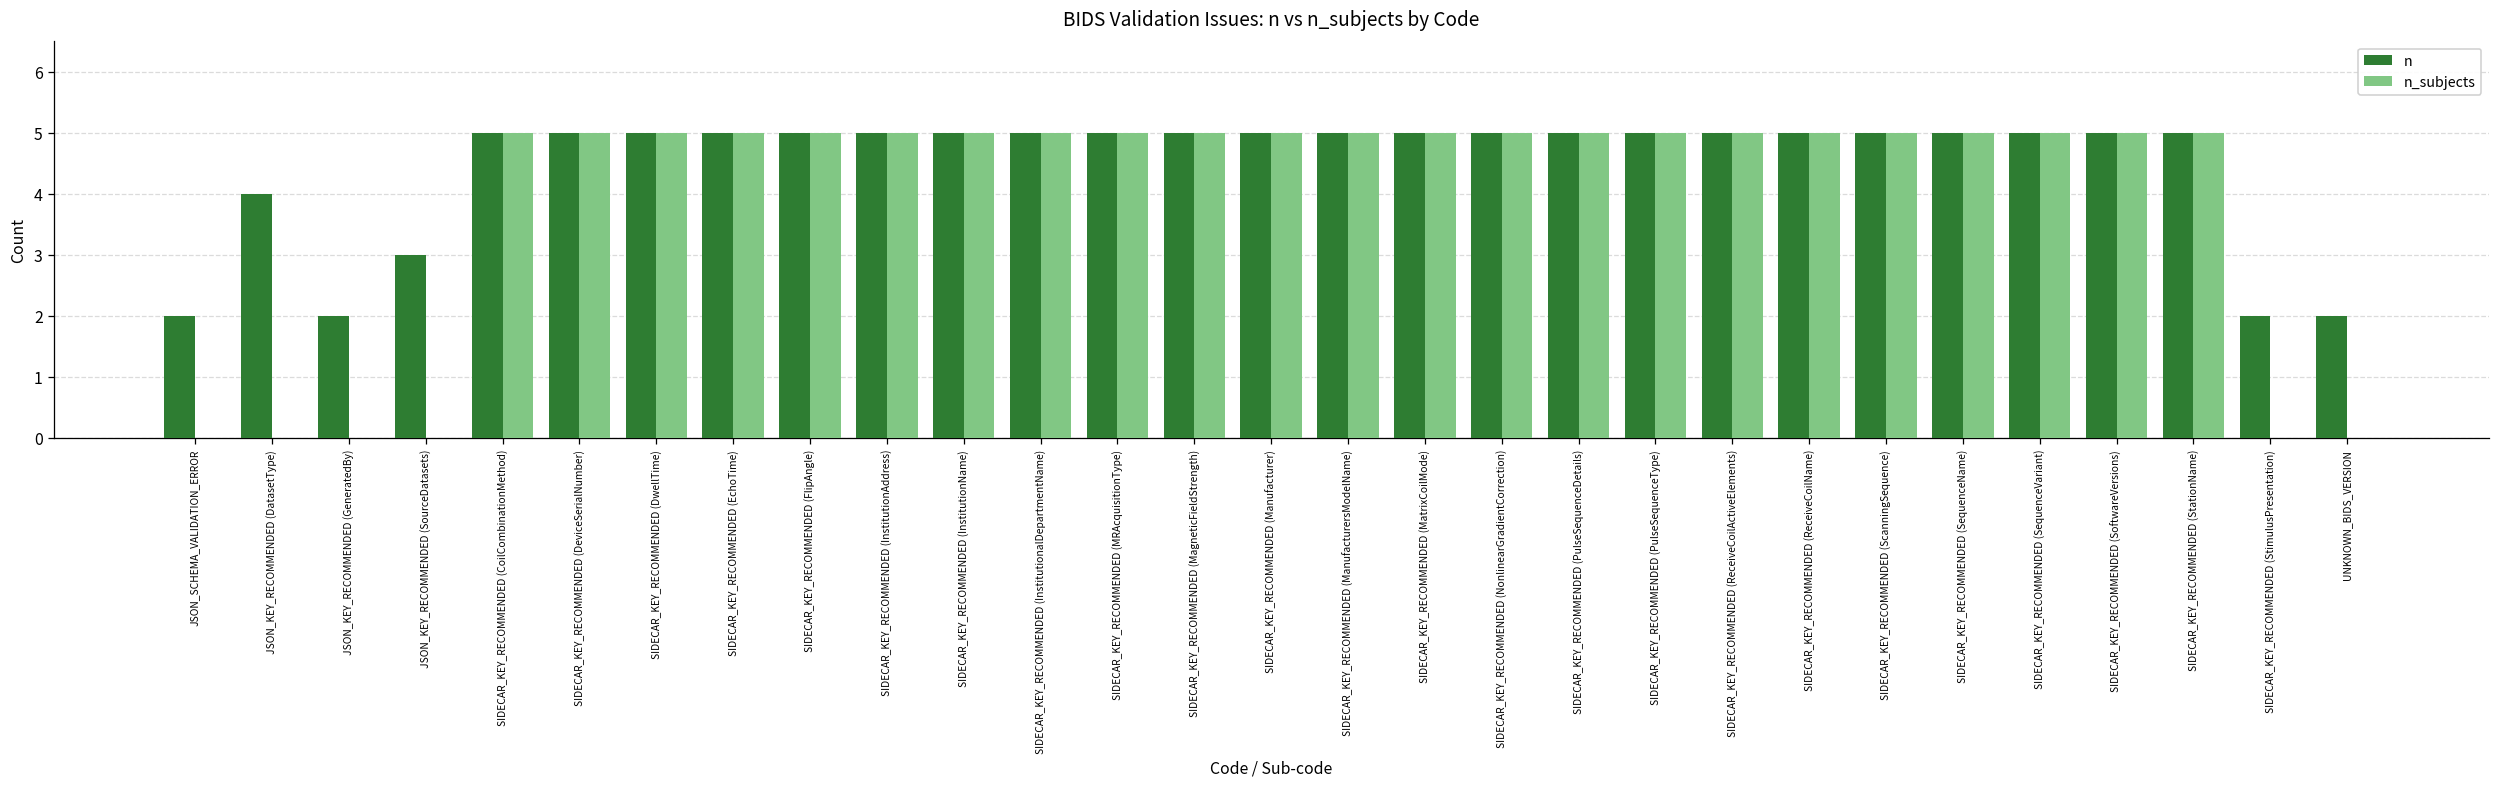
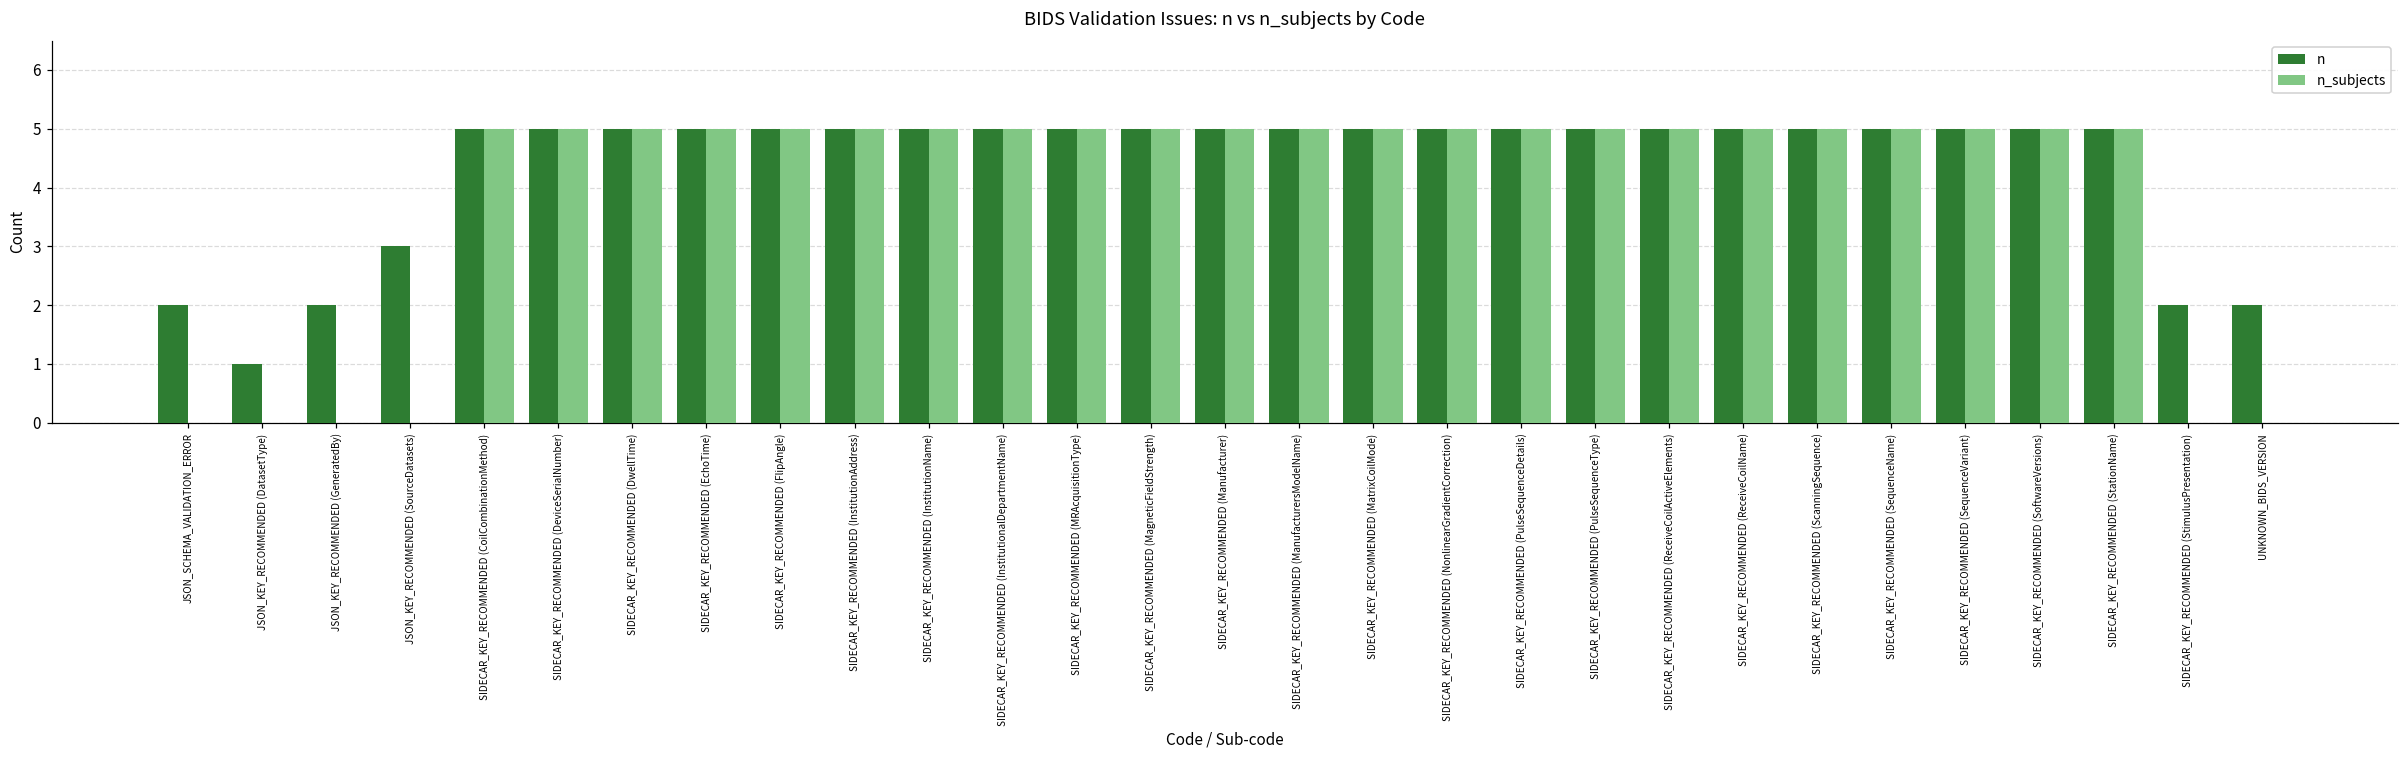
  {
    "n": {
      "JSON_SCHEMA_VALIDATION_ERROR": 2,
-     "JSON_KEY_RECOMMENDED (DatasetType)": 4,
+     "JSON_KEY_RECOMMENDED (DatasetType)": 1,
      "JSON_KEY_RECOMMENDED (GeneratedBy)": 2,
      "JSON_KEY_RECOMMENDED (SourceDatasets)": 3,
      "SIDECAR_KEY_RECOMMENDED (CoilCombinationMethod)": 5,
      "SIDECAR_KEY_RECOMMENDED (DeviceSerialNumber)": 5,
      "SIDECAR_KEY_RECOMMENDED (DwellTime)": 5,
      "SIDECAR_KEY_RECOMMENDED (EchoTime)": 5,
      "SIDECAR_KEY_RECOMMENDED (FlipAngle)": 5,
      "SIDECAR_KEY_RECOMMENDED (InstitutionAddress)": 5,
      "SIDECAR_KEY_RECOMMENDED (InstitutionName)": 5,
      "SIDECAR_KEY_RECOMMENDED (InstitutionalDepartmentName)": 5,
      "SIDECAR_KEY_RECOMMENDED (MRAcquisitionType)": 5,
      "SIDECAR_KEY_RECOMMENDED (MagneticFieldStrength)": 5,
      "SIDECAR_KEY_RECOMMENDED (Manufacturer)": 5,
      "SIDECAR_KEY_RECOMMENDED (ManufacturersModelName)": 5,
      "SIDECAR_KEY_RECOMMENDED (MatrixCoilMode)": 5,
      "SIDECAR_KEY_RECOMMENDED (NonlinearGradientCorrection)": 5,
      "SIDECAR_KEY_RECOMMENDED (PulseSequenceDetails)": 5,
      "SIDECAR_KEY_RECOMMENDED (PulseSequenceType)": 5,
      "SIDECAR_KEY_RECOMMENDED (ReceiveCoilActiveElements)": 5,
      "SIDECAR_KEY_RECOMMENDED (ReceiveCoilName)": 5,
      "SIDECAR_KEY_RECOMMENDED (ScanningSequence)": 5,
      "SIDECAR_KEY_RECOMMENDED (SequenceName)": 5,
      "SIDECAR_KEY_RECOMMENDED (SequenceVariant)": 5,
      "SIDECAR_KEY_RECOMMENDED (SoftwareVersions)": 5,
      "SIDECAR_KEY_RECOMMENDED (StationName)": 5,
      "SIDECAR_KEY_RECOMMENDED (StimulusPresentation)": 2,
      "UNKNOWN_BIDS_VERSION": 2
    },
    "n_subjects": {
      "JSON_SCHEMA_VALIDATION_ERROR": 0,
      "JSON_KEY_RECOMMENDED (DatasetType)": 0,
      "JSON_KEY_RECOMMENDED (GeneratedBy)": 0,
      "JSON_KEY_RECOMMENDED (SourceDatasets)": 0,
      "SIDECAR_KEY_RECOMMENDED (CoilCombinationMethod)": 5,
      "SIDECAR_KEY_RECOMMENDED (DeviceSerialNumber)": 5,
      "SIDECAR_KEY_RECOMMENDED (DwellTime)": 5,
      "SIDECAR_KEY_RECOMMENDED (EchoTime)": 5,
      "SIDECAR_KEY_RECOMMENDED (FlipAngle)": 5,
      "SIDECAR_KEY_RECOMMENDED (InstitutionAddress)": 5,
      "SIDECAR_KEY_RECOMMENDED (InstitutionName)": 5,
      "SIDECAR_KEY_RECOMMENDED (InstitutionalDepartmentName)": 5,
      "SIDECAR_KEY_RECOMMENDED (MRAcquisitionType)": 5,
      "SIDECAR_KEY_RECOMMENDED (MagneticFieldStrength)": 5,
      "SIDECAR_KEY_RECOMMENDED (Manufacturer)": 5,
      "SIDECAR_KEY_RECOMMENDED (ManufacturersModelName)": 5,
      "SIDECAR_KEY_RECOMMENDED (MatrixCoilMode)": 5,
      "SIDECAR_KEY_RECOMMENDED (NonlinearGradientCorrection)": 5,
      "SIDECAR_KEY_RECOMMENDED (PulseSequenceDetails)": 5,
      "SIDECAR_KEY_RECOMMENDED (PulseSequenceType)": 5,
      "SIDECAR_KEY_RECOMMENDED (ReceiveCoilActiveElements)": 5,
      "SIDECAR_KEY_RECOMMENDED (ReceiveCoilName)": 5,
      "SIDECAR_KEY_RECOMMENDED (ScanningSequence)": 5,
      "SIDECAR_KEY_RECOMMENDED (SequenceName)": 5,
      "SIDECAR_KEY_RECOMMENDED (SequenceVariant)": 5,
      "SIDECAR_KEY_RECOMMENDED (SoftwareVersions)": 5,
      "SIDECAR_KEY_RECOMMENDED (StationName)": 5,
      "SIDECAR_KEY_RECOMMENDED (StimulusPresentation)": 0,
      "UNKNOWN_BIDS_VERSION": 0
    }
  }
